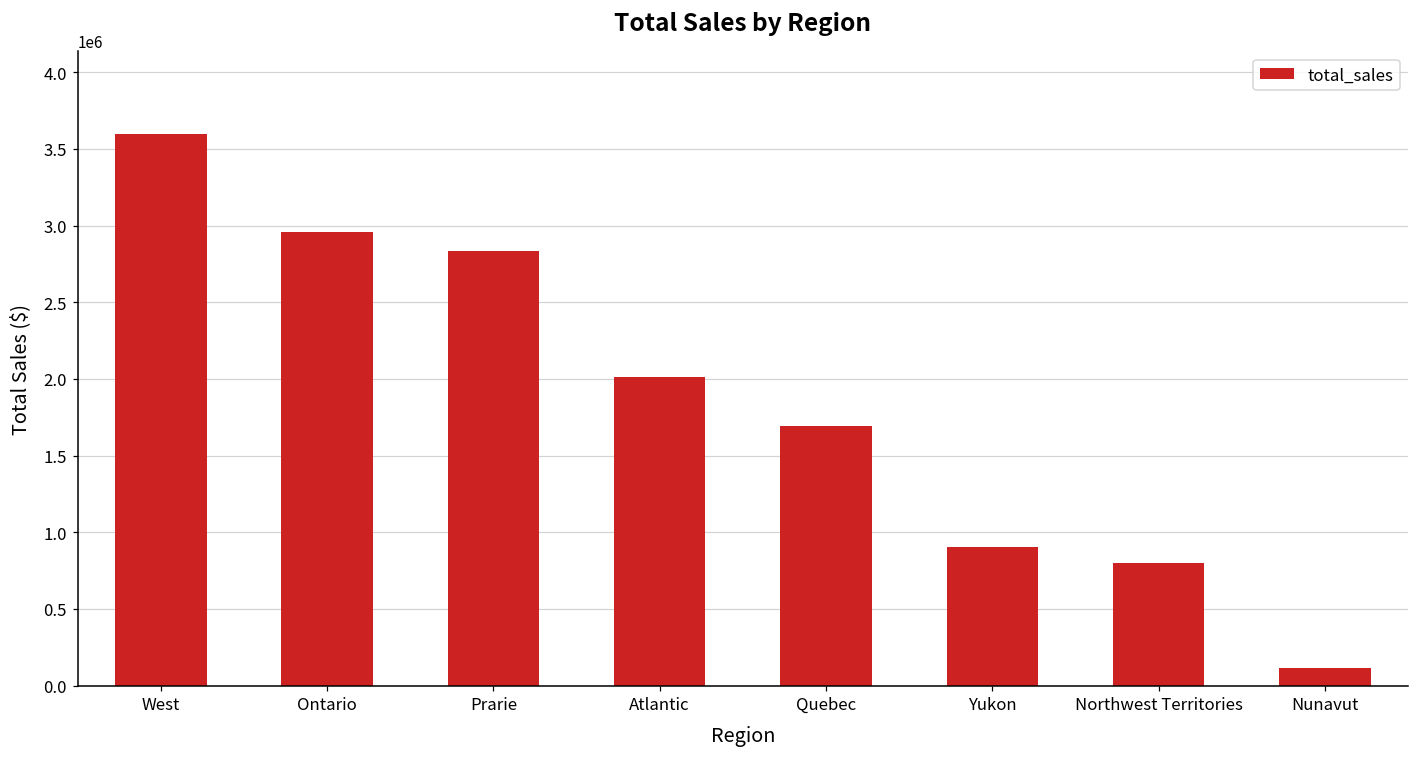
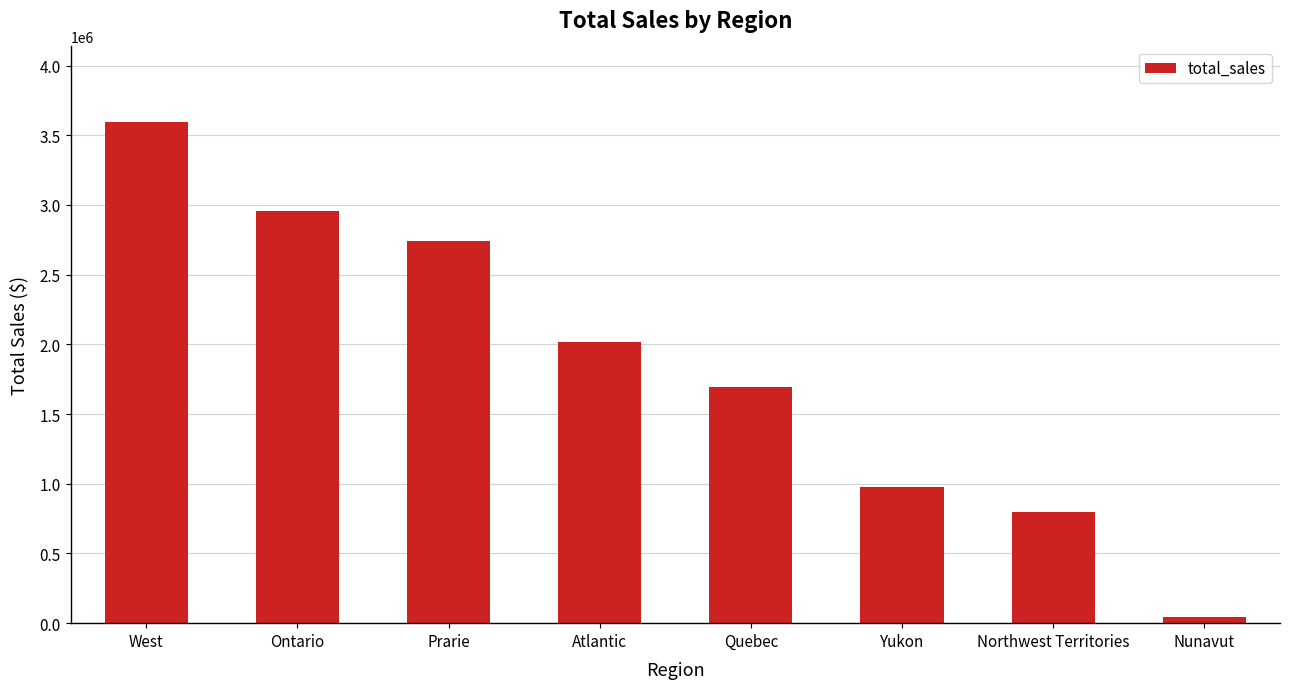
  {
    "West": 3600000,
    "Ontario": 2960000,
-   "Prarie": 2840000,
+   "Prarie": 2740000,
    "Atlantic": 2010000,
    "Quebec": 1690000,
-   "Yukon": 900000,
+   "Yukon": 980000,
    "Northwest Territories": 800000,
-   "Nunavut": 120000
+   "Nunavut": 50000
  }
